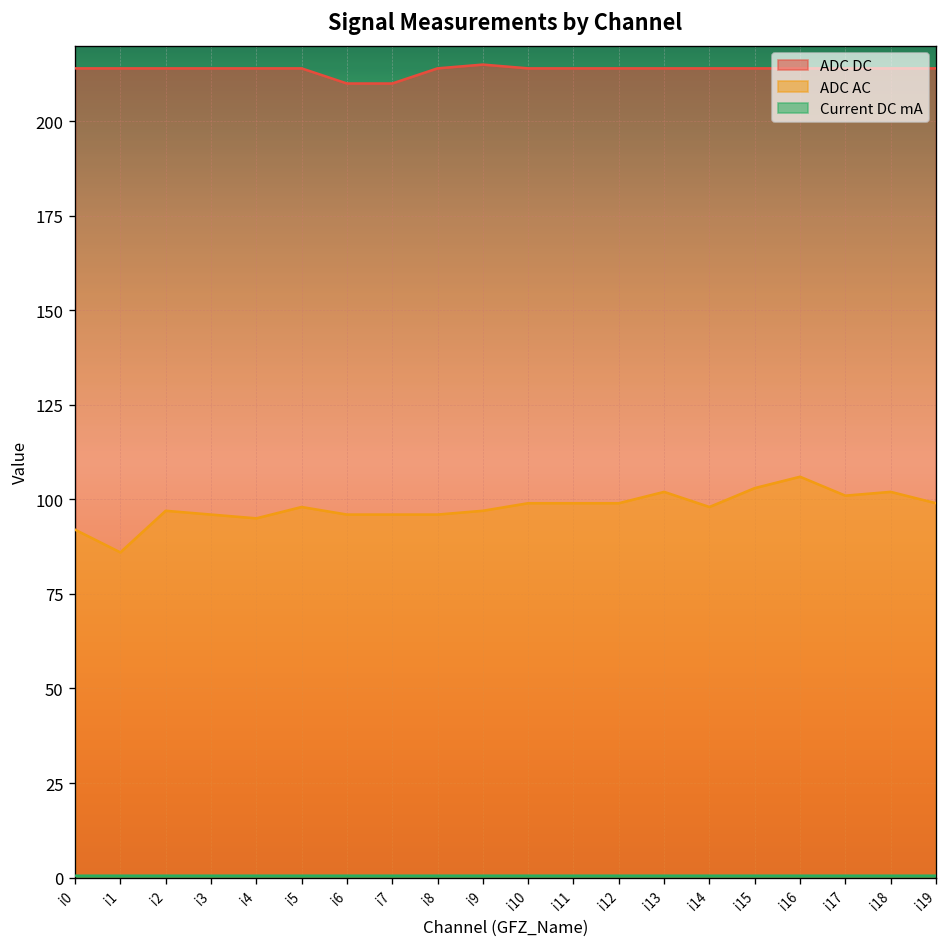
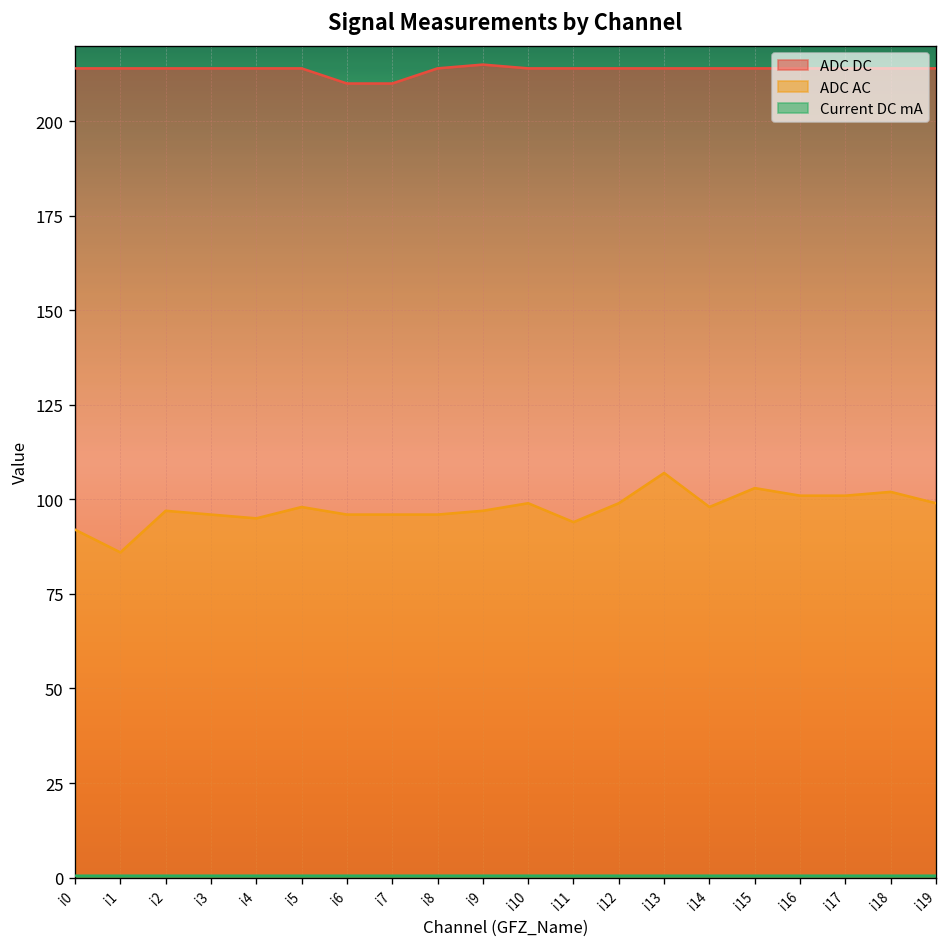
  {
    "ADC DC": {
      "i0": 214,
      "i1": 214,
      "i2": 214,
      "i3": 214,
      "i4": 214,
      "i5": 214,
      "i6": 210,
      "i7": 210,
      "i8": 214,
      "i9": 215,
      "i10": 214,
      "i11": 214,
      "i12": 214,
      "i13": 214,
      "i14": 214,
      "i15": 214,
      "i19": 214
    },
    "ADC AC": {
      "i0": 92,
      "i1": 86,
      "i2": 97,
      "i3": 96,
      "i4": 95,
      "i5": 98,
      "i6": 96,
      "i7": 96,
      "i8": 96,
      "i9": 97,
      "i10": 99,
-     "i11": 99,
+     "i11": 94,
      "i12": 99,
-     "i13": 102,
+     "i13": 107,
      "i14": 98,
      "i15": 103,
-     "i16": 106,
+     "i16": 101,
      "i17": 101,
      "i18": 102,
      "i19": 99
    },
    "Current DC mA": {
      "i0": 0,
      "i1": 0,
      "i2": 0,
      "i3": 0,
      "i4": 0,
      "i5": 0,
      "i6": 0,
      "i7": 0,
      "i8": 0,
      "i9": 0,
      "i10": 0,
      "i11": 0,
      "i12": 0,
      "i13": 0,
      "i14": 0,
      "i15": 0,
      "i16": 0,
      "i17": 0,
      "i18": 0,
      "i19": 0
    }
  }
